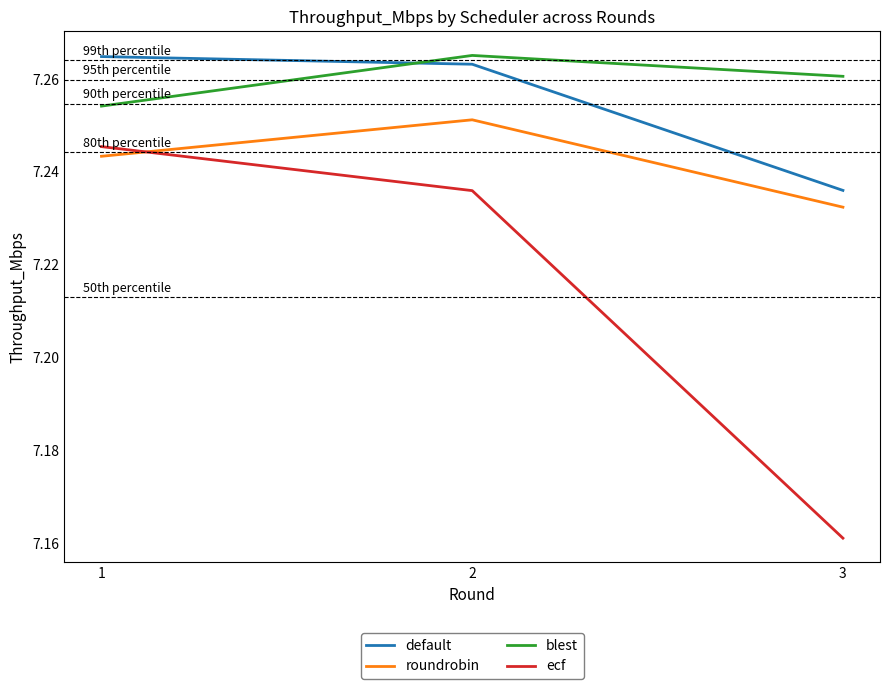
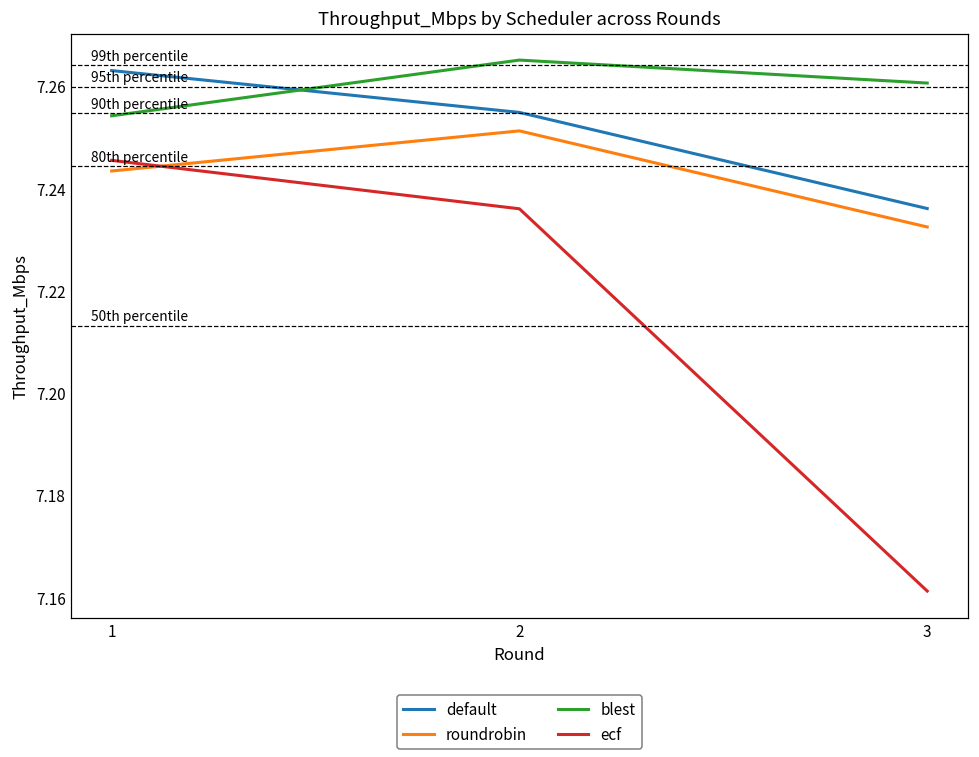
  {
    "default": {
-     "1": 7.265,
-     "2": 7.263,
+     "1": 7.263,
+     "2": 7.255,
      "3": 7.236
    },
    "roundrobin": {
      "1": 7.243,
      "2": 7.251,
      "3": 7.232
    },
    "blest": {
      "2": 7.265,
      "3": 7.261
    },
    "ecf": {
      "2": 7.236,
      "3": 7.161
    }
  }
